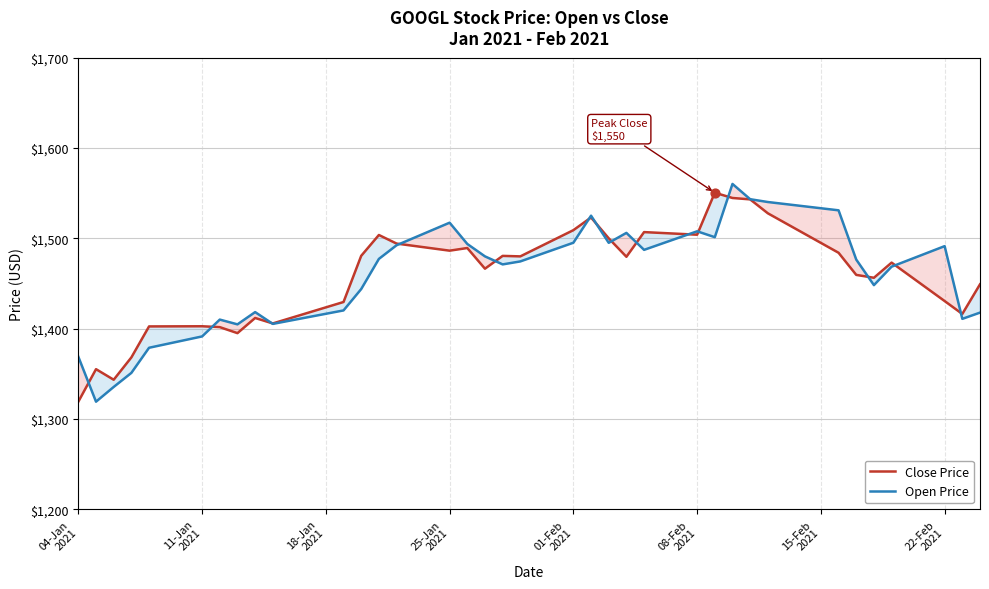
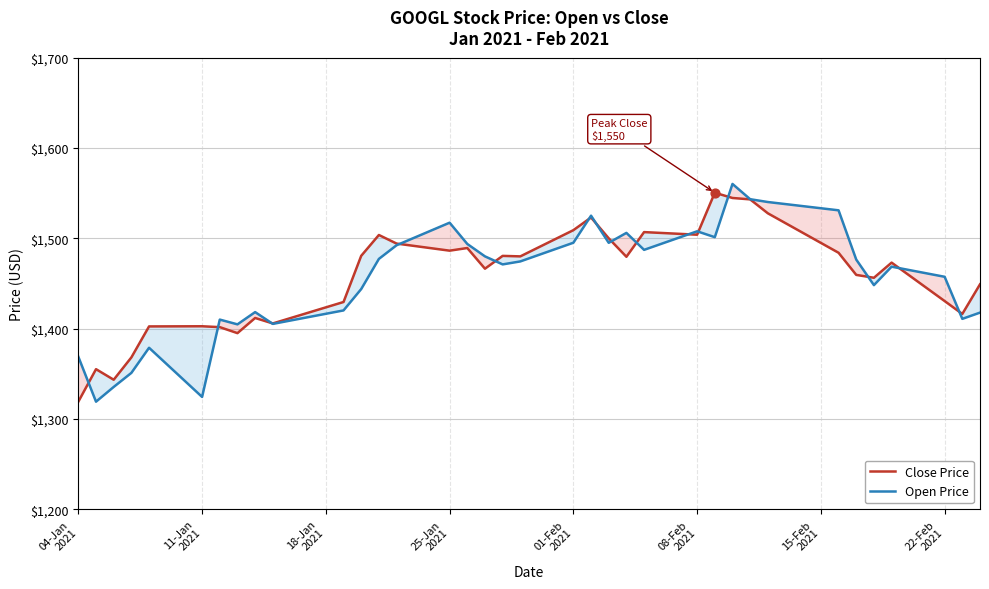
  {
    "Open Price": {
      "04-Jan 2021": "$1,370",
-     "11-Jan 2021": "$1,390",
+     "11-Jan 2021": "$1,320",
      "25-Jan 2021": "$1,520",
      "01-Feb 2021": "$1,500",
      "08-Feb 2021": "$1,510",
-     "22-Feb 2021": "$1,490"
+     "22-Feb 2021": "$1,460"
    }
  }
